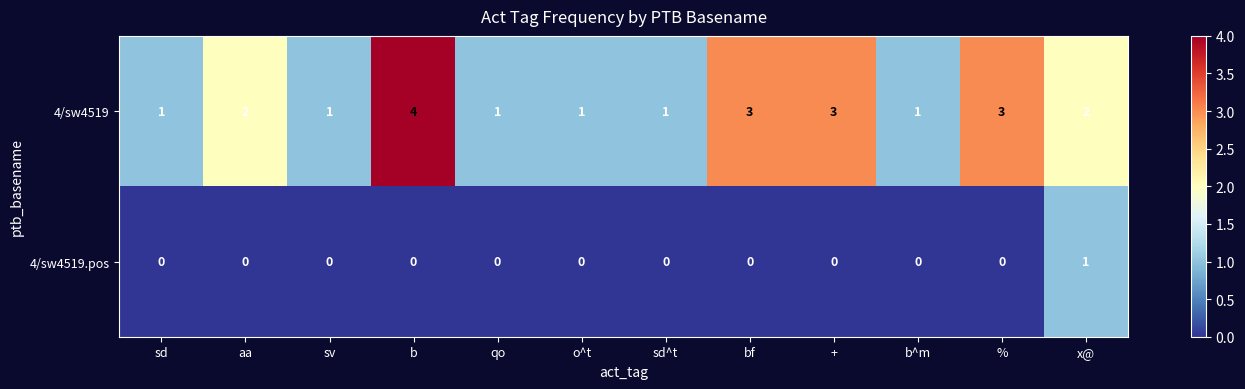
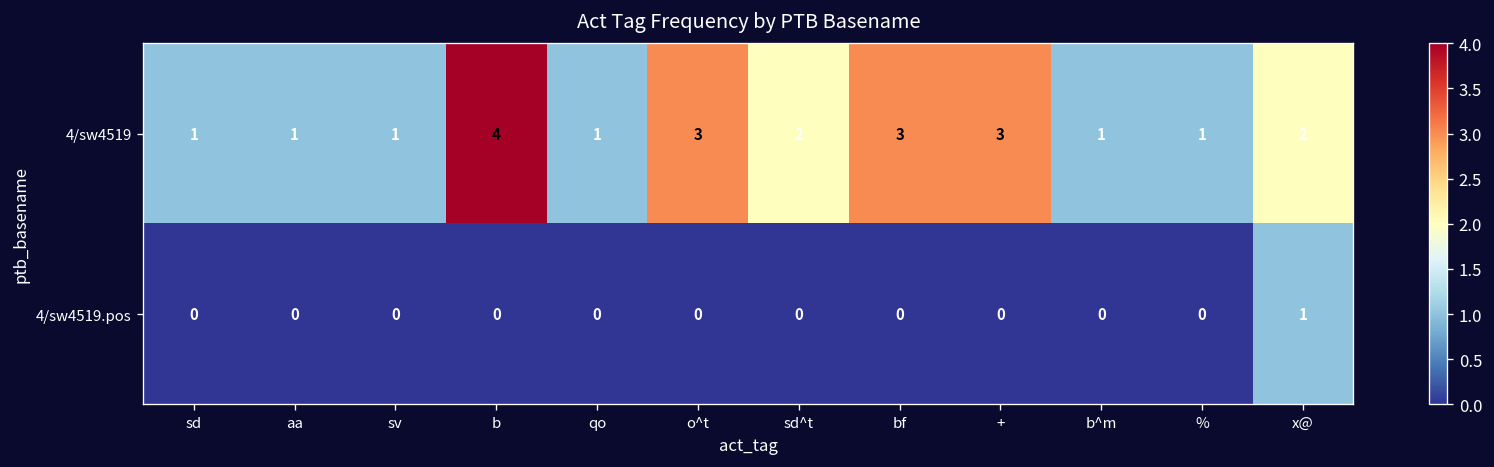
  {
    "4/sw4519": {
      "sd": 1,
-     "aa": 2,
+     "aa": 1,
      "sv": 1,
      "b": 4,
      "qo": 1,
-     "o^t": 1,
-     "sd^t": 1,
+     "o^t": 3,
+     "sd^t": 2,
      "bf": 3,
      "+": 3,
      "b^m": 1,
-     "%": 3,
+     "%": 1,
      "x@": 2
    },
    "4/sw4519.pos": {
      "sd": 0,
      "aa": 0,
      "sv": 0,
      "b": 0,
      "qo": 0,
      "o^t": 0,
      "sd^t": 0,
      "bf": 0,
      "+": 0,
      "b^m": 0,
      "%": 0,
      "x@": 1
    }
  }
